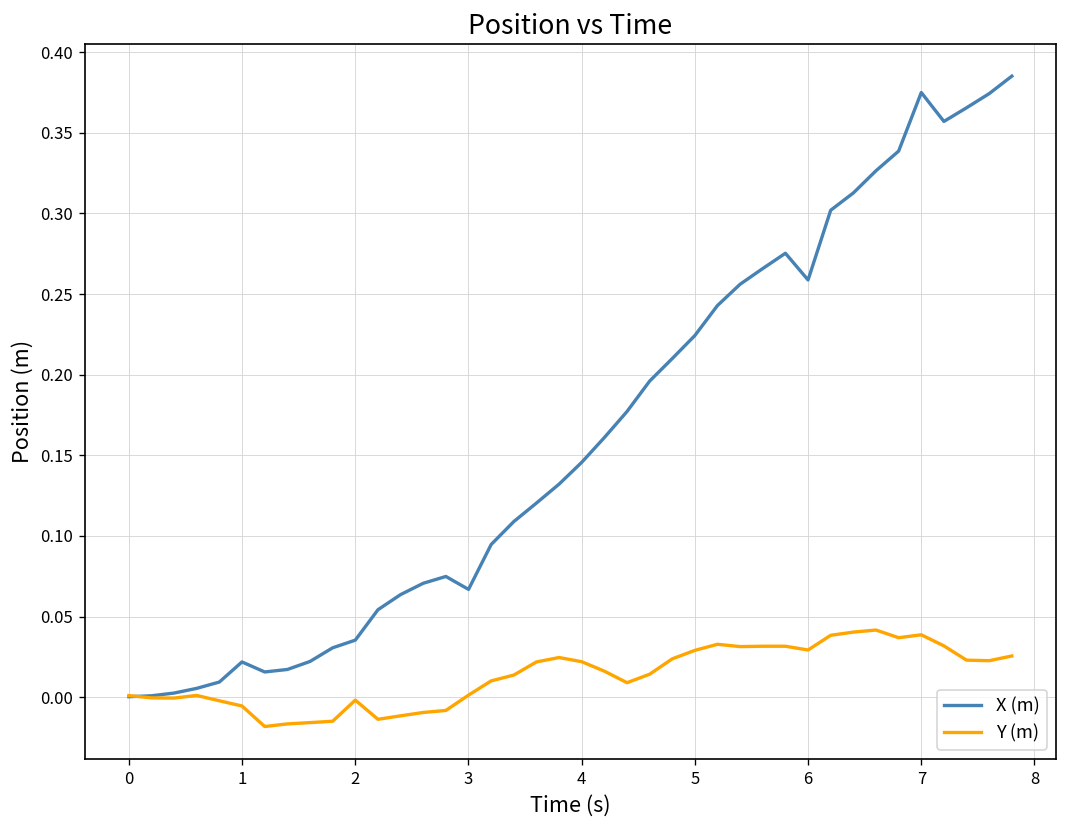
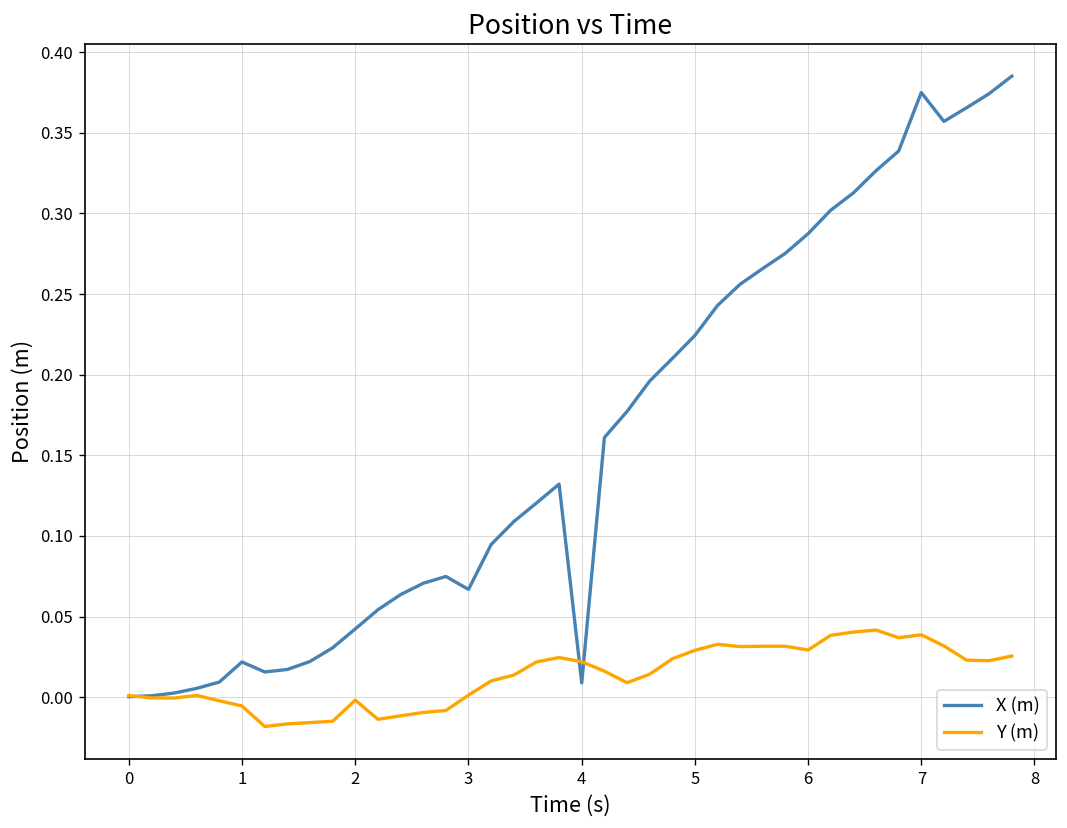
  {
    "X (m)": {
      "1": 0.022,
-     "2": 0.035,
+     "2": 0.042,
      "3": 0.067,
-     "4": 0.146,
+     "4": 0.009,
      "5": 0.224,
-     "6": 0.259,
+     "6": 0.287,
      "7": 0.375
    },
    "Y (m)": {
      "1": -0.005,
      "2": -0.002,
      "3": 0.001,
      "4": 0.022,
      "5": 0.029,
      "6": 0.029,
      "7": 0.039
    }
  }
